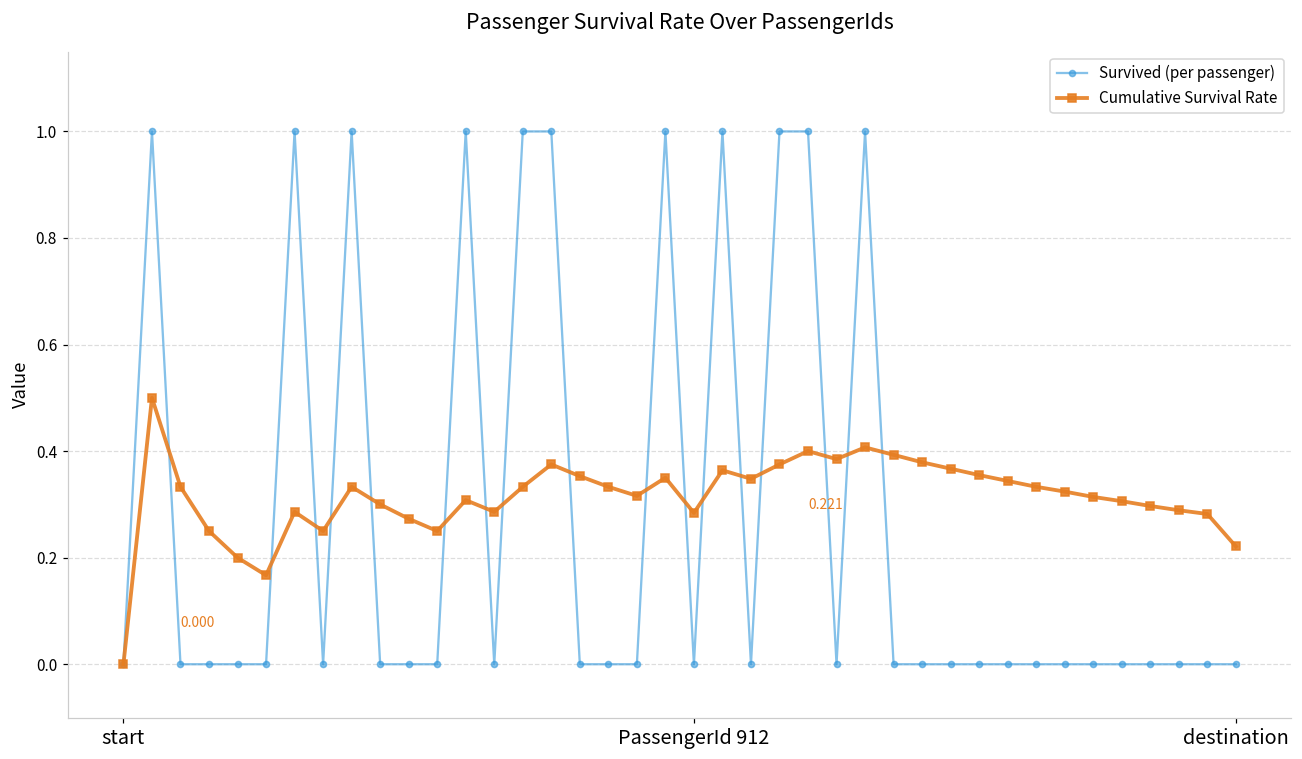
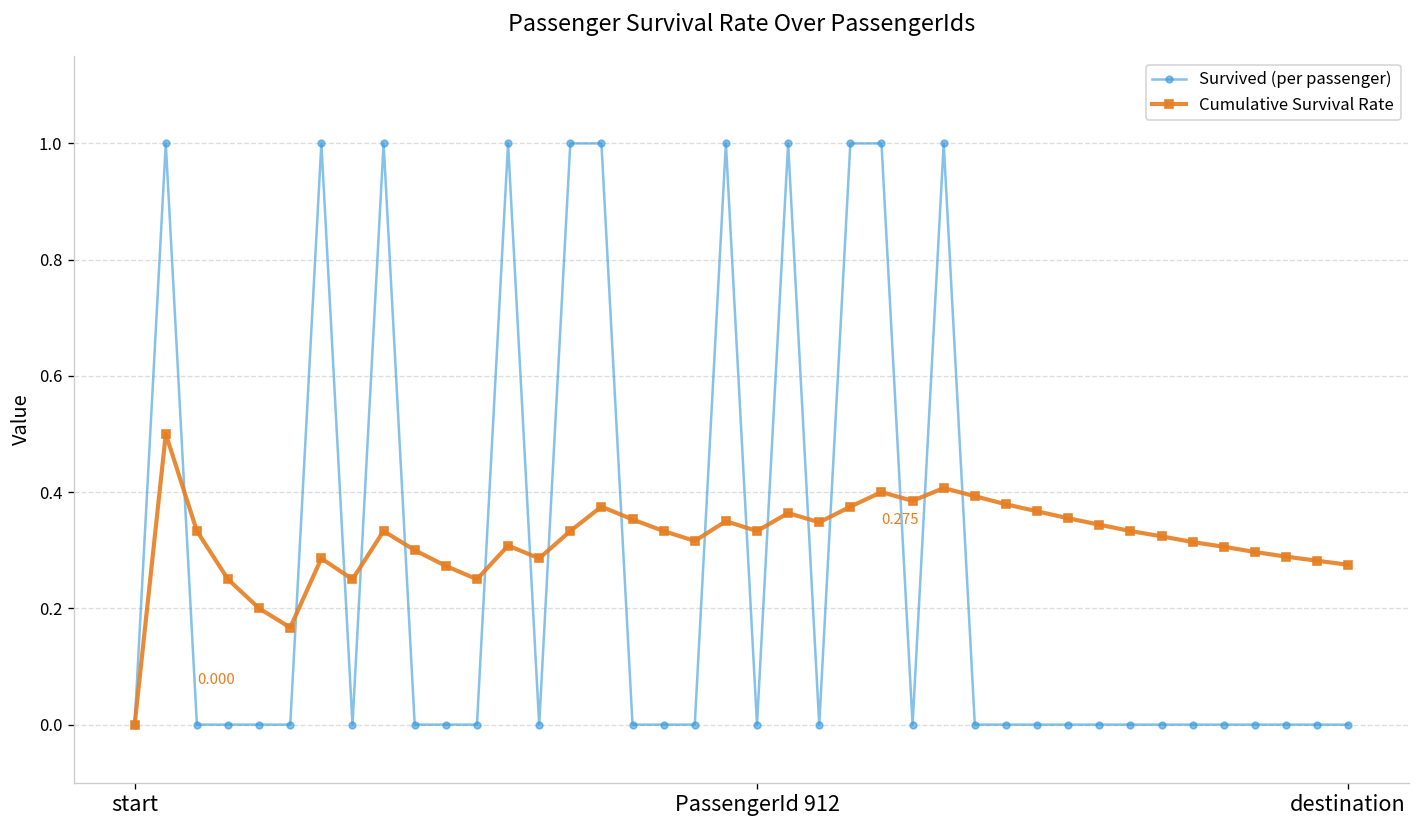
  {
    "Survived (per passenger)": {
      "PassengerId 912": 0.00,
      "destination": 0.00
    },
    "Cumulative Survival Rate": {
-     "PassengerId 912": 0.28,
-     "destination": 0.221
+     "PassengerId 912": 0.33,
+     "destination": 0.275
    }
  }
